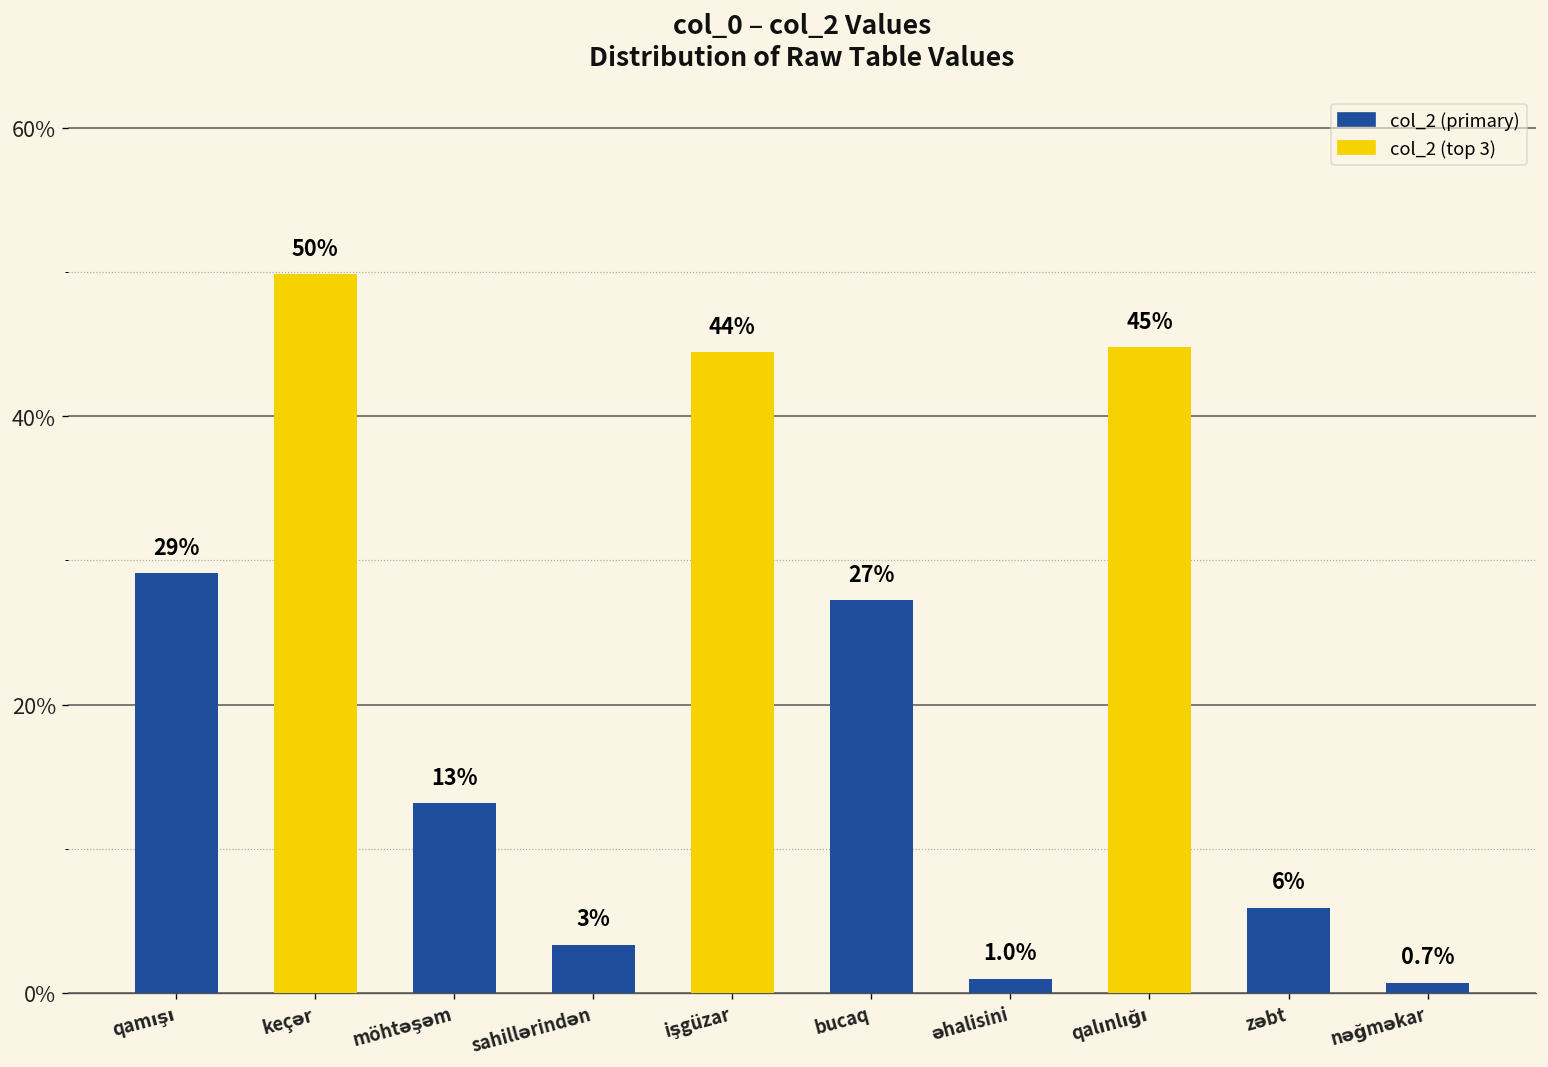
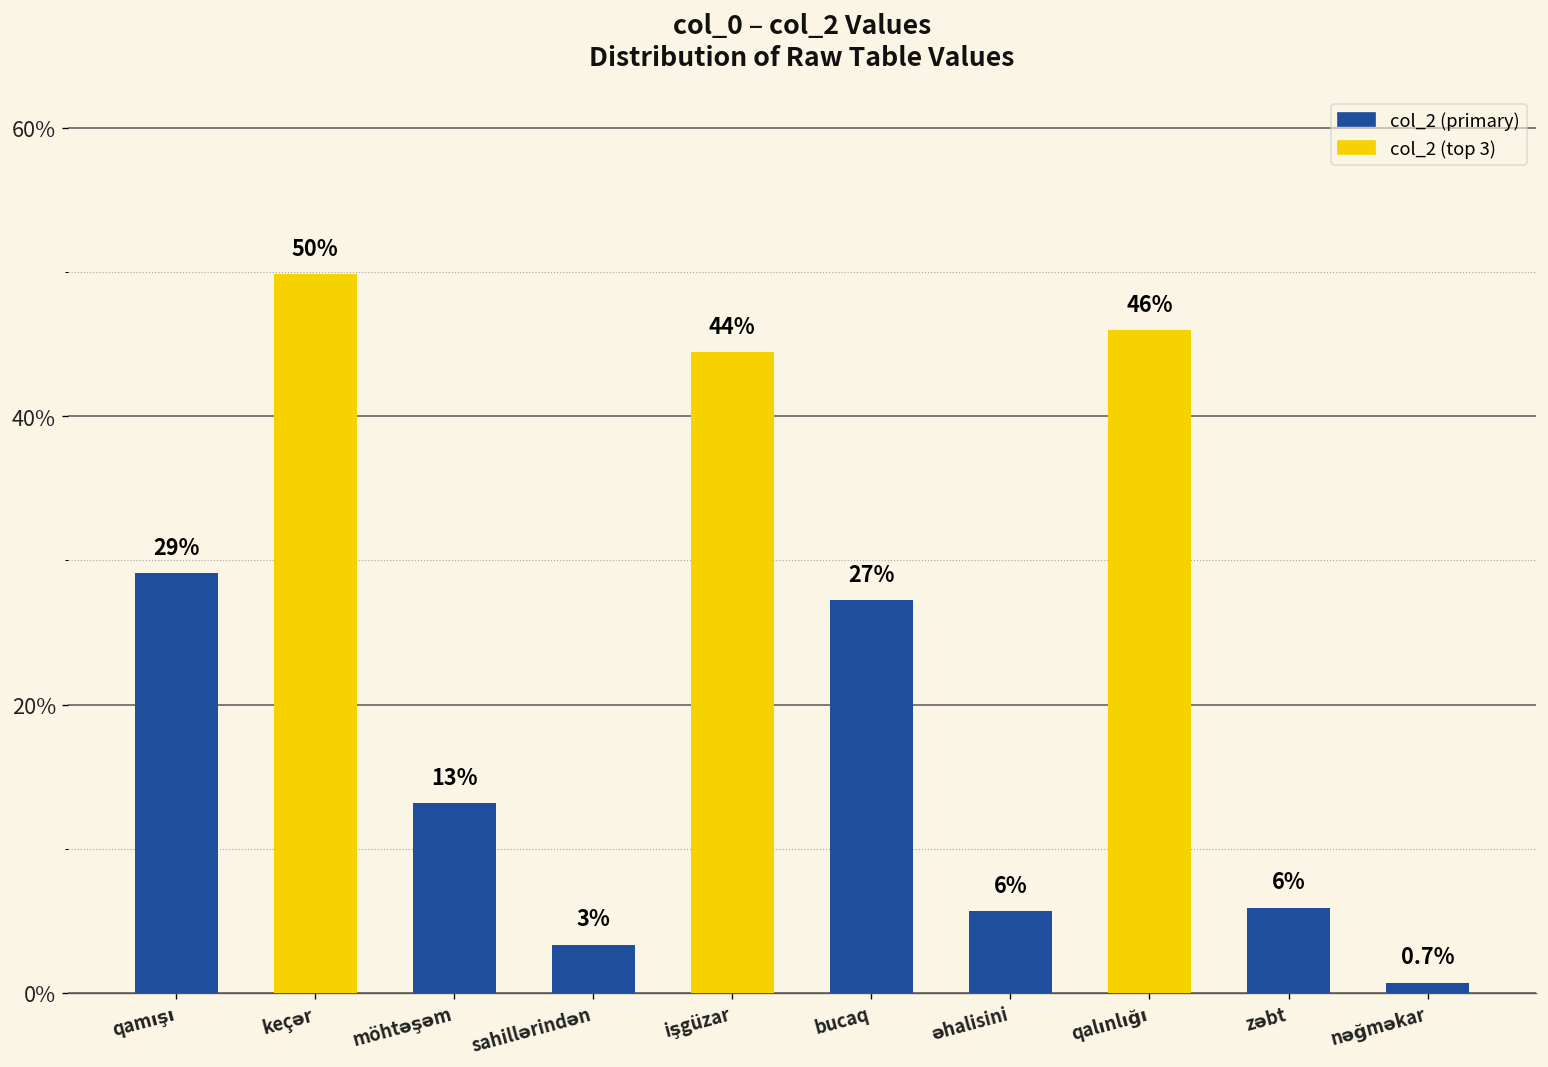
  {
    "qamışı": "29%",
    "keçər": "50%",
    "möhtəşəm": "13%",
    "sahillərindən": "3%",
    "işgüzar": "44%",
    "bucaq": "27%",
-   "əhalisini": "1.0%",
-   "qalınlığı": "45%",
+   "əhalisini": "6%",
+   "qalınlığı": "46%",
    "zəbt": "6%",
    "nəğməkar": "0.7%"
  }
